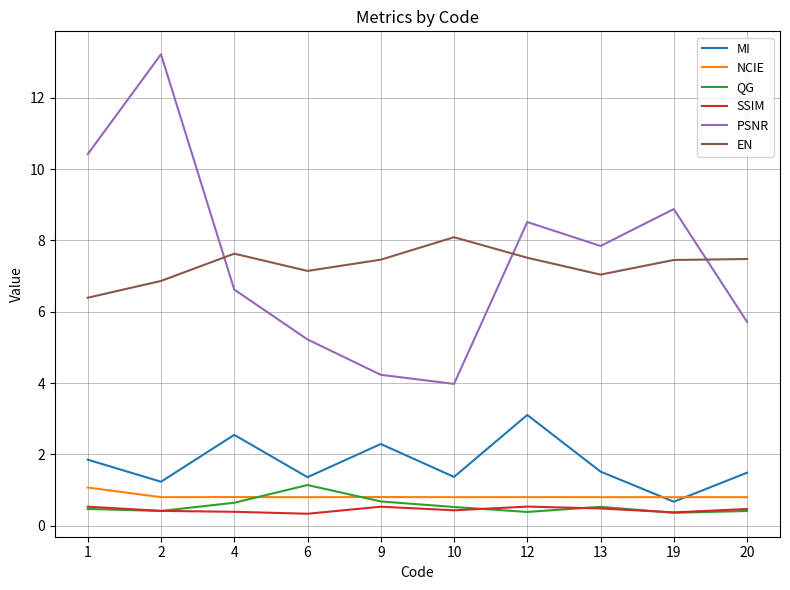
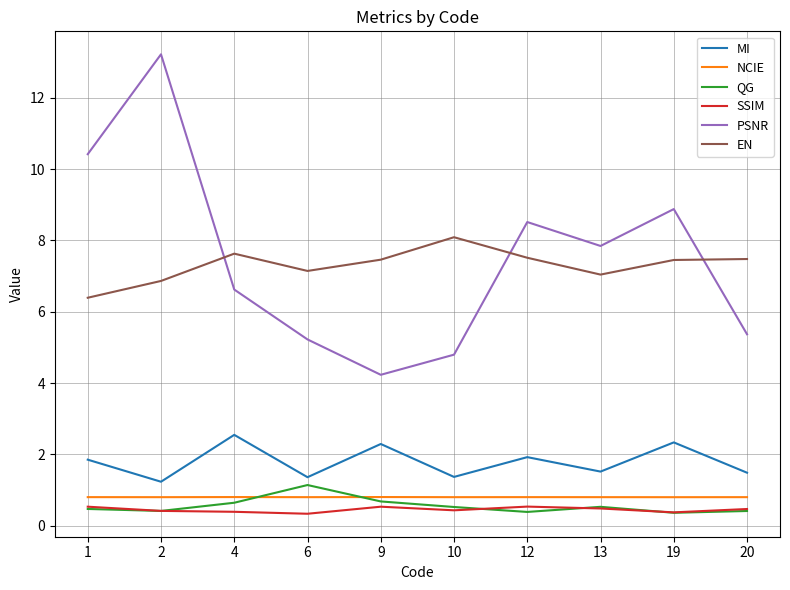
  {
    "MI": {
      "1": 1.9,
      "2": 1.2,
      "4": 2.5,
      "6": 1.4,
      "9": 2.3,
      "10": 1.4,
-     "12": 3.1,
+     "12": 1.9,
      "13": 1.5,
-     "19": 0.7,
+     "19": 2.3,
      "20": 1.5
    },
    "NCIE": {
-     "1": 1.1,
+     "1": 0.8,
      "2": 0.8,
      "4": 0.8,
      "6": 0.8,
      "9": 0.8,
      "10": 0.8,
      "12": 0.8,
      "13": 0.8,
      "19": 0.8,
      "20": 0.8
    },
    "QG": {
      "4": 0.6,
      "6": 1.1,
      "9": 0.7,
      "10": 0.5,
      "12": 0.4
    },
    "SSIM": {
      "4": 0.4,
      "6": 0.3,
      "9": 0.5,
      "10": 0.4,
      "12": 0.5
    },
    "PSNR": {
      "1": 10.4,
      "2": 13.2,
      "4": 6.6,
      "6": 5.2,
      "9": 4.2,
-     "10": 4.0,
+     "10": 4.8,
      "12": 8.5,
      "13": 7.8,
      "19": 8.9,
-     "20": 5.7
+     "20": 5.4
    },
    "EN": {
      "1": 6.4,
      "2": 6.9,
      "4": 7.6,
      "6": 7.1,
      "9": 7.5,
      "10": 8.1,
      "12": 7.5,
      "13": 7.0,
      "19": 7.5,
      "20": 7.5
    }
  }
